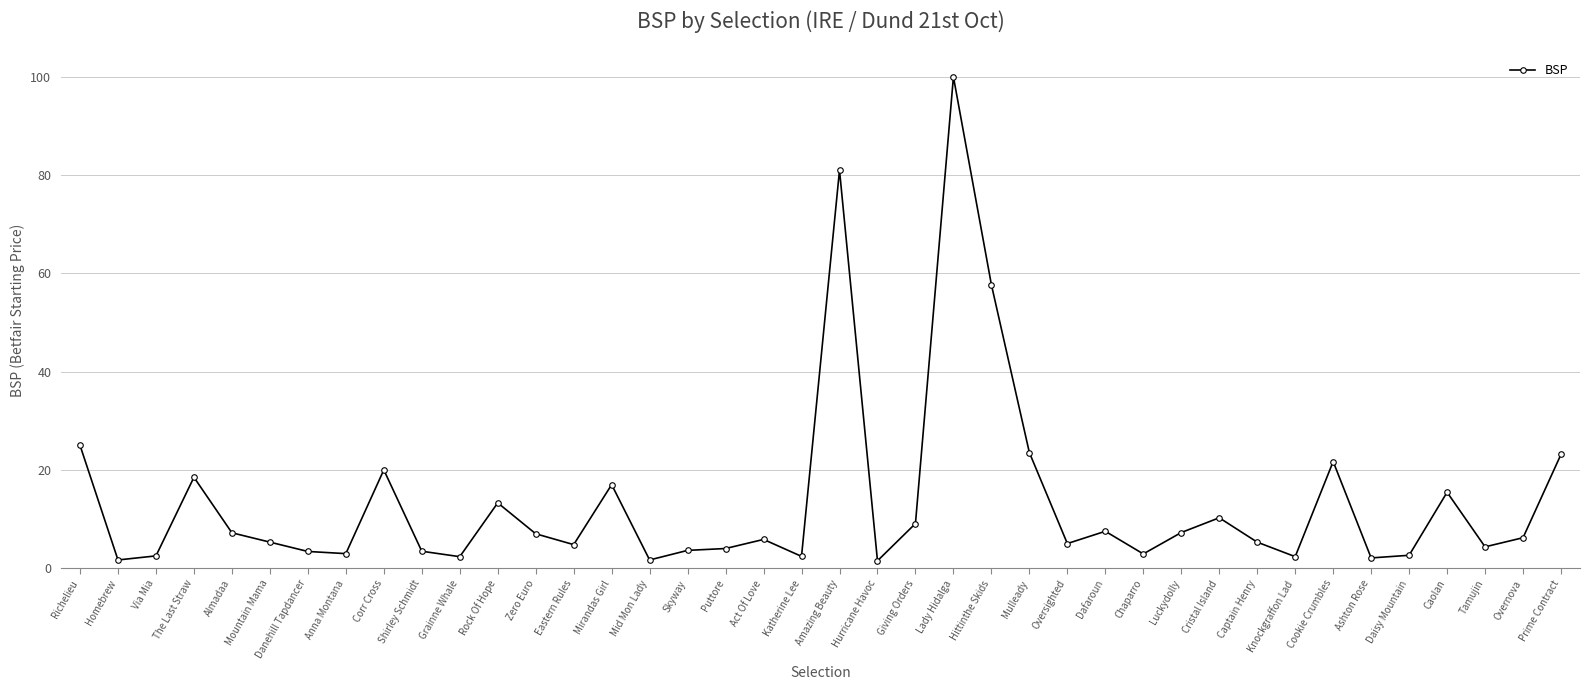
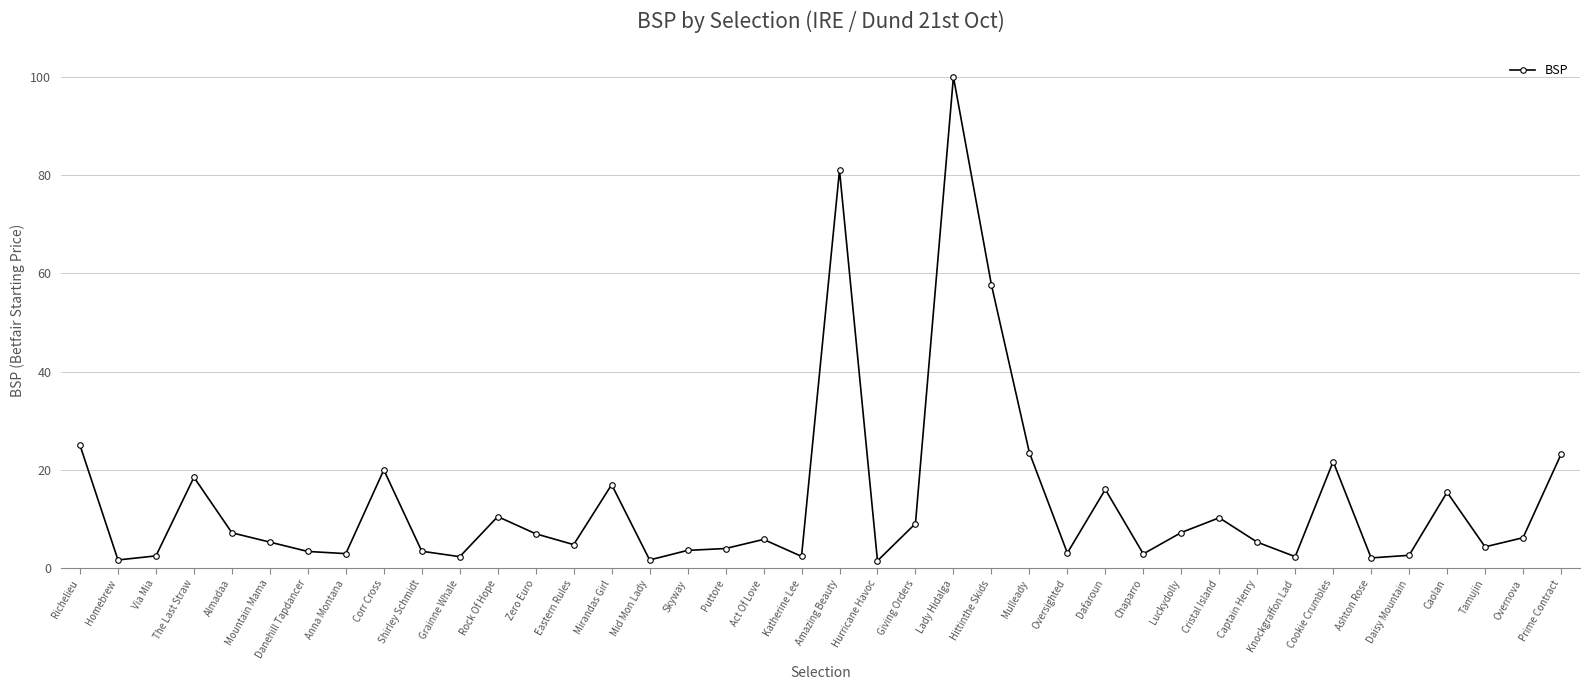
  {
    "Richelieu": 25,
    "Homebrew": 2,
    "Via Mia": 2,
    "The Last Straw": 19,
    "Almadaa": 7,
    "Mountain Mama": 5,
    "Danehill Tapdancer": 3,
    "Anna Montana": 3,
    "Corr Cross": 20,
    "Shirley Schmidt": 3,
    "Grainne Whale": 2,
-   "Rock Of Hope": 13,
+   "Rock Of Hope": 10,
    "Zero Euro": 7,
    "Eastern Rules": 5,
    "Mirandas Girl": 17,
    "Mid Mon Lady": 2,
    "Skyway": 4,
    "Puttore": 4,
    "Act Of Love": 6,
    "Katherine Lee": 2,
    "Amazing Beauty": 81,
    "Hurricane Havoc": 1,
    "Giving Orders": 9,
    "Lady Hidalga": 100,
    "Hittinthe Skids": 58,
    "Mulleady": 24,
-   "Oversighted": 5,
-   "Dafaroun": 8,
+   "Oversighted": 3,
+   "Dafaroun": 16,
    "Chaparro": 3,
    "Luckydolly": 7,
    "Cristal Island": 10,
    "Captain Henry": 5,
    "Knockgraffon Lad": 2,
    "Cookie Crumbles": 22,
    "Ashton Rose": 2,
    "Daisy Mountain": 3,
    "Caolan": 15,
    "Tamujin": 4,
    "Overnova": 6,
    "Prime Contract": 23
  }
